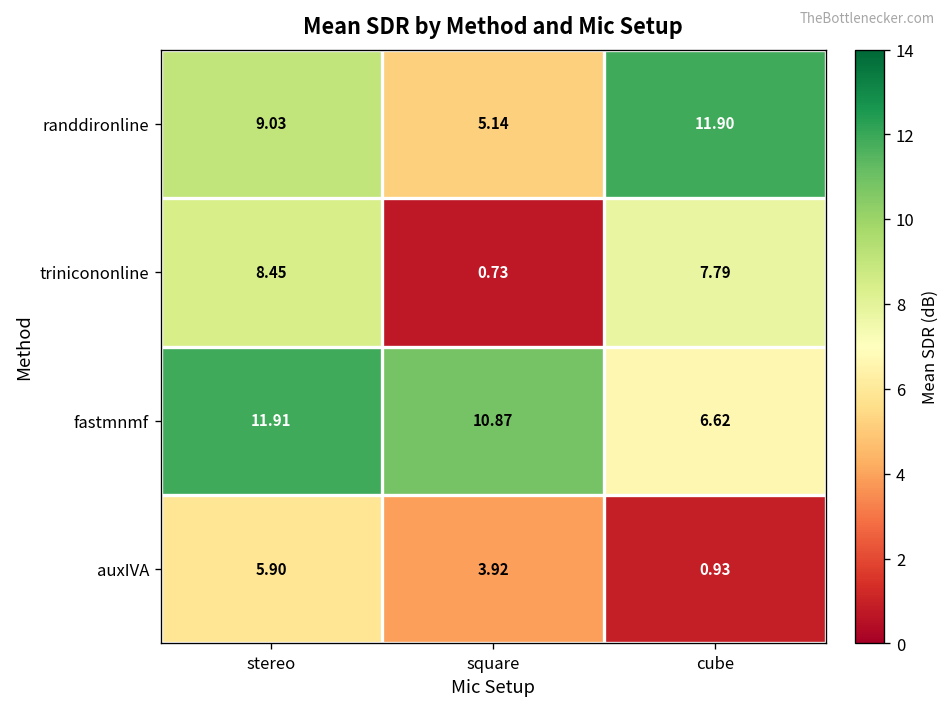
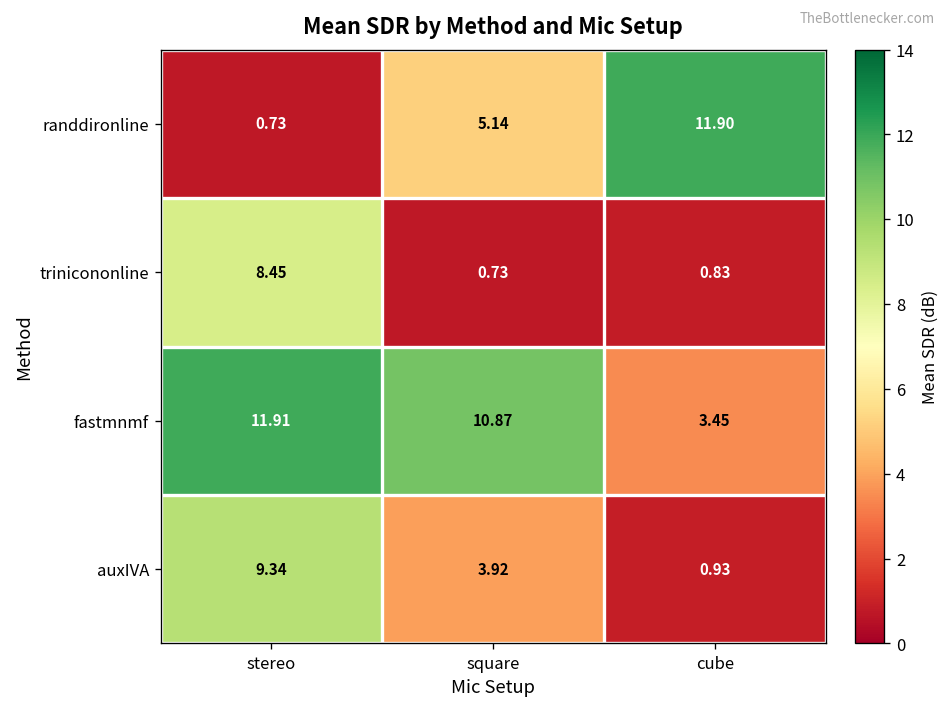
  {
    "randdironline": {
-     "stereo": 9.03,
+     "stereo": 0.73,
      "square": 5.14,
      "cube": 11.90
    },
    "trinicononline": {
      "stereo": 8.45,
      "square": 0.73,
-     "cube": 7.79
+     "cube": 0.83
    },
    "fastmnmf": {
      "stereo": 11.91,
      "square": 10.87,
-     "cube": 6.62
+     "cube": 3.45
    },
    "auxIVA": {
-     "stereo": 5.90,
+     "stereo": 9.34,
      "square": 3.92,
      "cube": 0.93
    }
  }
